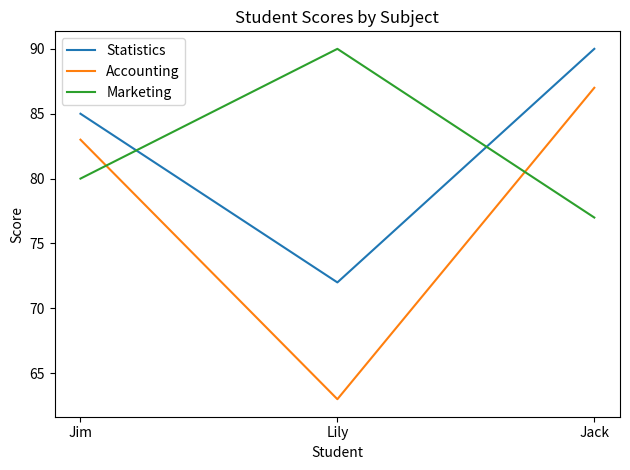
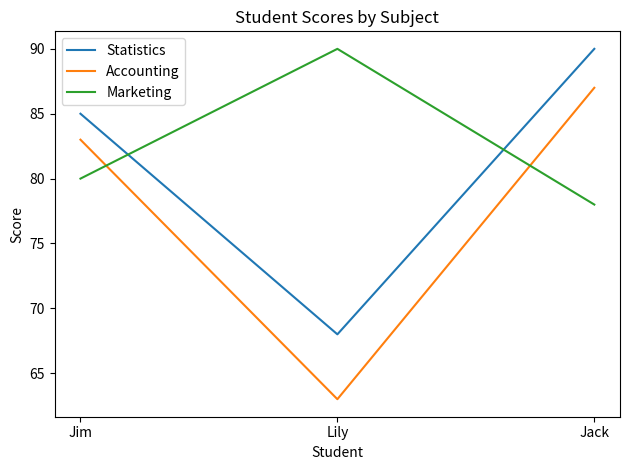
  {
    "Statistics": {
      "Jim": 85,
-     "Lily": 72,
+     "Lily": 68,
      "Jack": 90
    },
    "Accounting": {
      "Jim": 83,
      "Lily": 63,
      "Jack": 87
    },
    "Marketing": {
      "Jim": 80,
      "Lily": 90,
-     "Jack": 77
+     "Jack": 78
    }
  }
